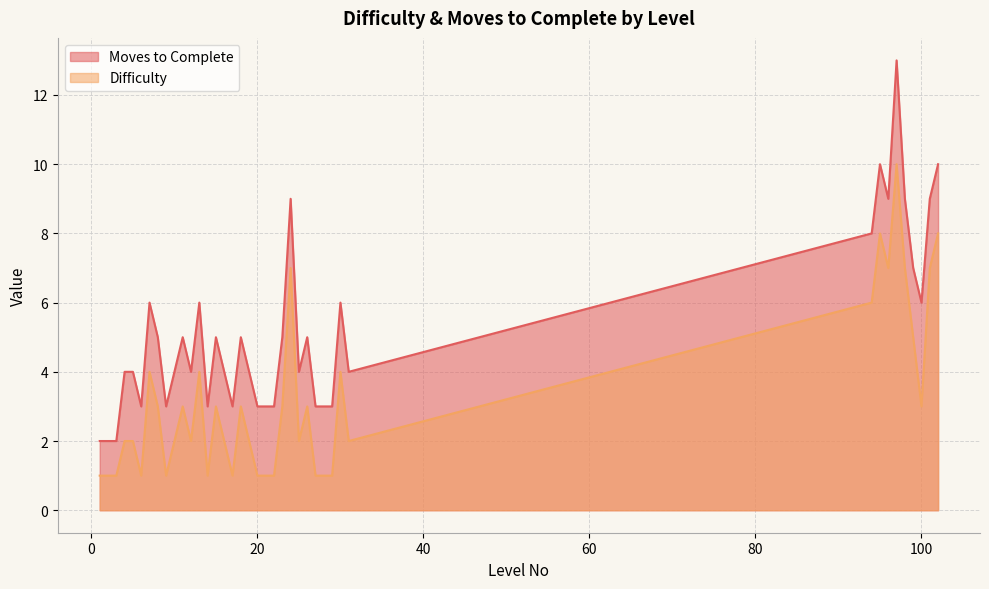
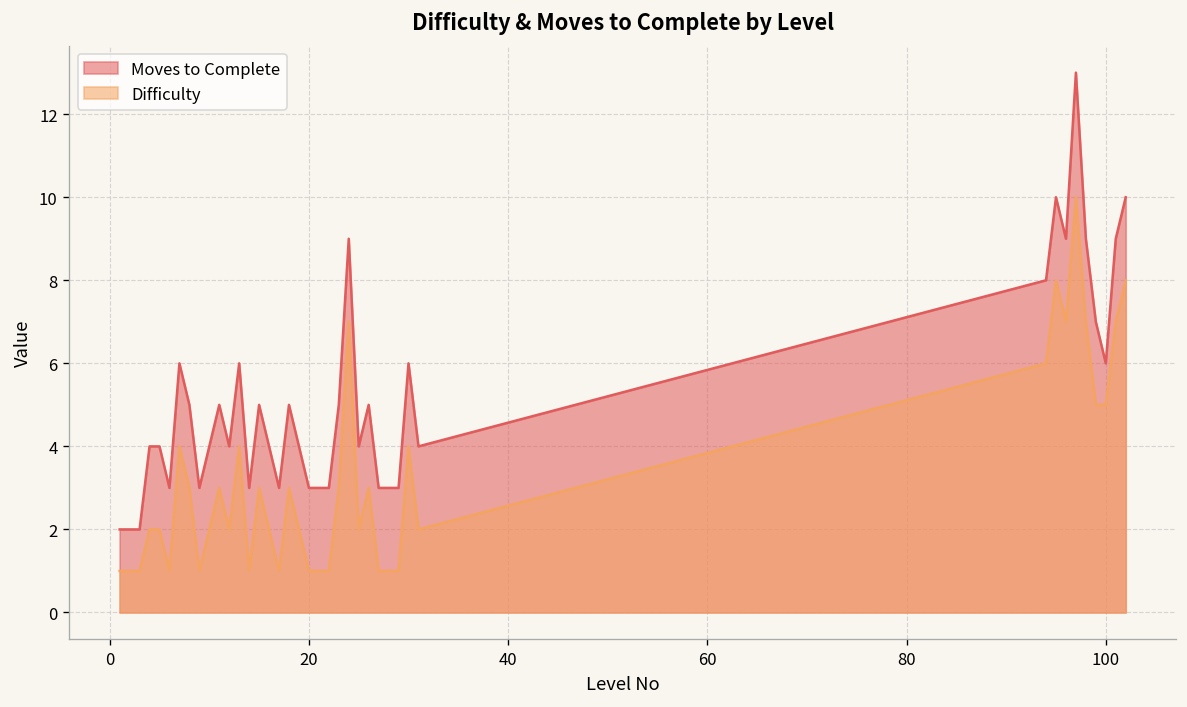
  {
    "Moves to Complete": {
      "20": 3,
      "100": 6
    },
    "Difficulty": {
      "20": 1,
-     "100": 3
+     "100": 5
    }
  }
